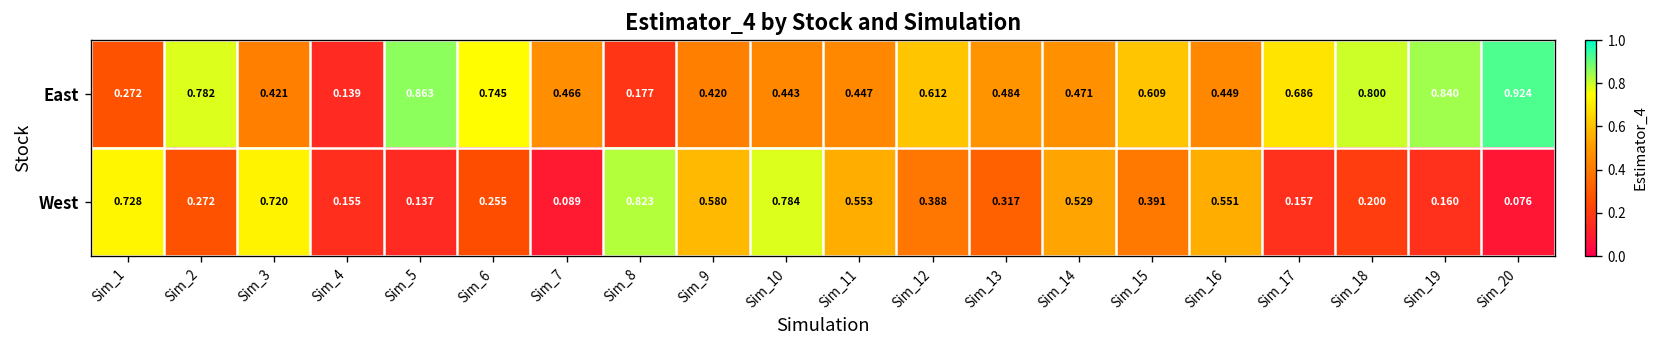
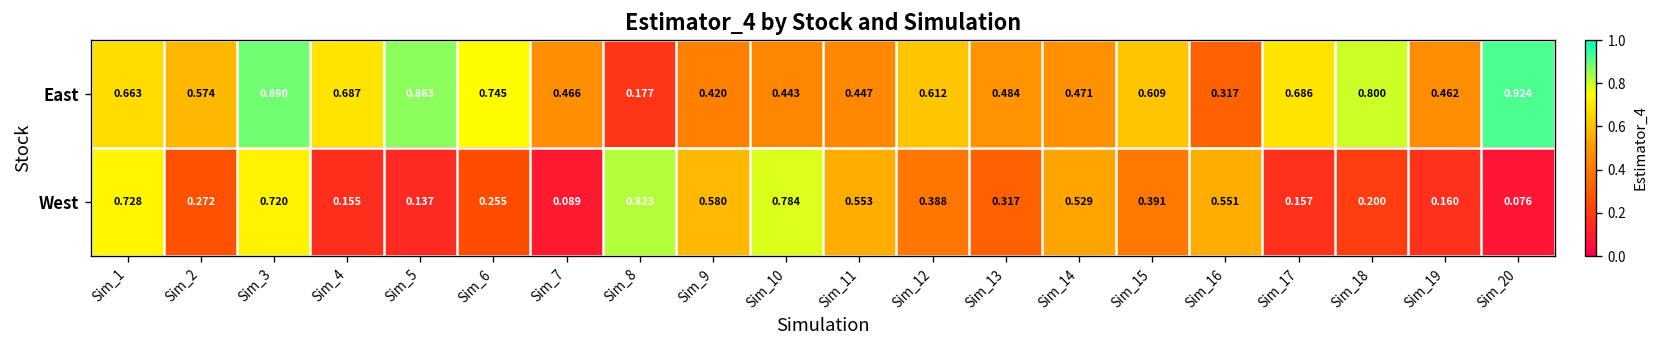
  {
    "East": {
-     "Sim_1": 0.272,
-     "Sim_2": 0.782,
-     "Sim_3": 0.421,
-     "Sim_4": 0.139,
+     "Sim_1": 0.663,
+     "Sim_2": 0.574,
+     "Sim_3": 0.890,
+     "Sim_4": 0.687,
      "Sim_5": 0.863,
      "Sim_6": 0.745,
      "Sim_7": 0.466,
      "Sim_8": 0.177,
      "Sim_9": 0.420,
      "Sim_10": 0.443,
      "Sim_11": 0.447,
      "Sim_12": 0.612,
      "Sim_13": 0.484,
      "Sim_14": 0.471,
      "Sim_15": 0.609,
-     "Sim_16": 0.449,
+     "Sim_16": 0.317,
      "Sim_17": 0.686,
      "Sim_18": 0.800,
-     "Sim_19": 0.840,
+     "Sim_19": 0.462,
      "Sim_20": 0.924
    },
    "West": {
      "Sim_1": 0.728,
      "Sim_2": 0.272,
      "Sim_3": 0.720,
      "Sim_4": 0.155,
      "Sim_5": 0.137,
      "Sim_6": 0.255,
      "Sim_7": 0.089,
      "Sim_8": 0.823,
      "Sim_9": 0.580,
      "Sim_10": 0.784,
      "Sim_11": 0.553,
      "Sim_12": 0.388,
      "Sim_13": 0.317,
      "Sim_14": 0.529,
      "Sim_15": 0.391,
      "Sim_16": 0.551,
      "Sim_17": 0.157,
      "Sim_18": 0.200,
      "Sim_19": 0.160,
      "Sim_20": 0.076
    }
  }
